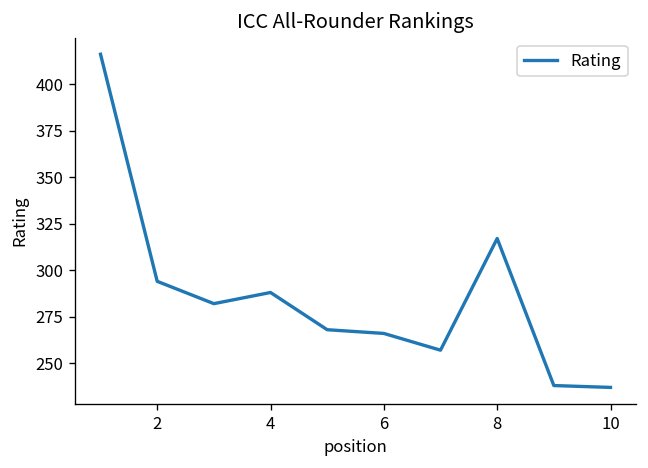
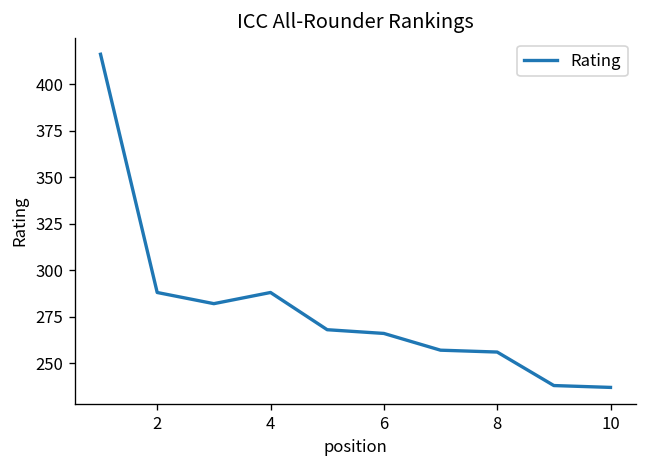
  {
-   "2": 294,
+   "2": 288,
    "4": 288,
    "6": 266,
-   "8": 317,
+   "8": 256,
    "10": 237
  }
